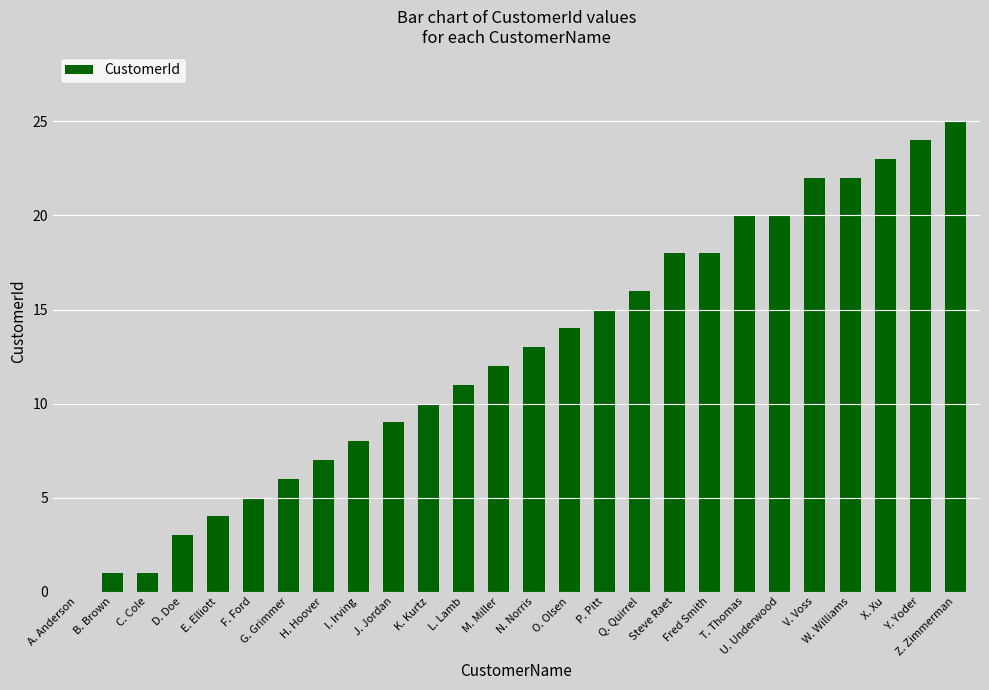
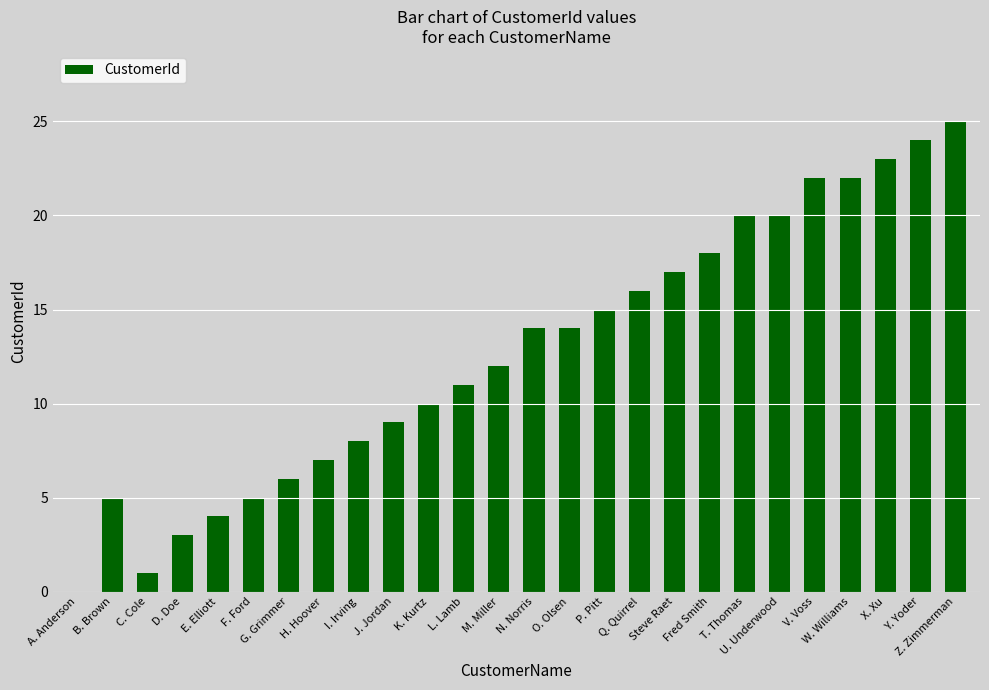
  {
    "A. Anderson": 0,
-   "B. Brown": 1,
+   "B. Brown": 5,
    "C. Cole": 1,
    "D. Doe": 3,
    "E. Elliott": 4,
    "F. Ford": 5,
    "G. Grimmer": 6,
    "H. Hoover": 7,
    "I. Irving": 8,
    "J. Jordan": 9,
    "K. Kurtz": 10,
    "L. Lamb": 11,
    "M. Miller": 12,
-   "N. Norris": 13,
+   "N. Norris": 14,
    "O. Olsen": 14,
    "P. Pitt": 15,
    "Q. Quirrel": 16,
-   "Steve Raet": 18,
+   "Steve Raet": 17,
    "Fred Smith": 18,
    "T. Thomas": 20,
    "U. Underwood": 20,
    "V. Voss": 22,
    "W. Williams": 22,
    "X. Xu": 23,
    "Y. Yoder": 24,
    "Z. Zimmerman": 25
  }
